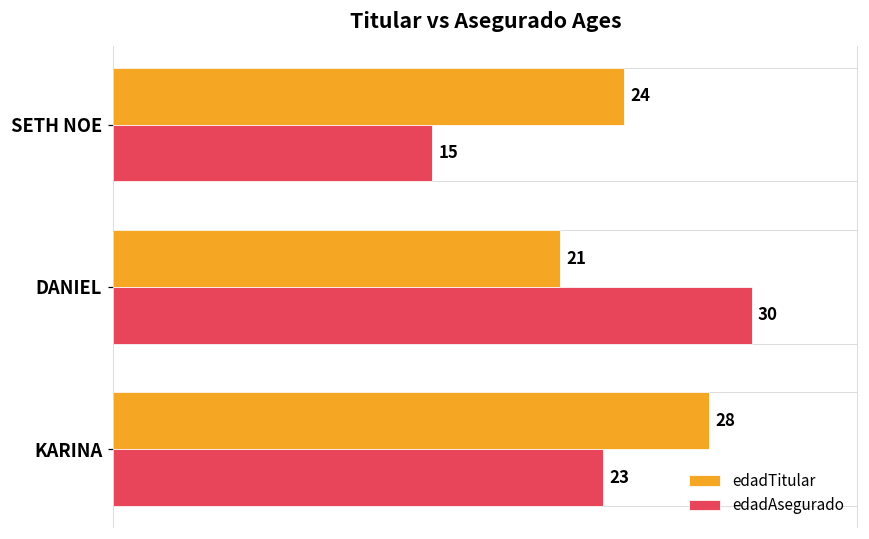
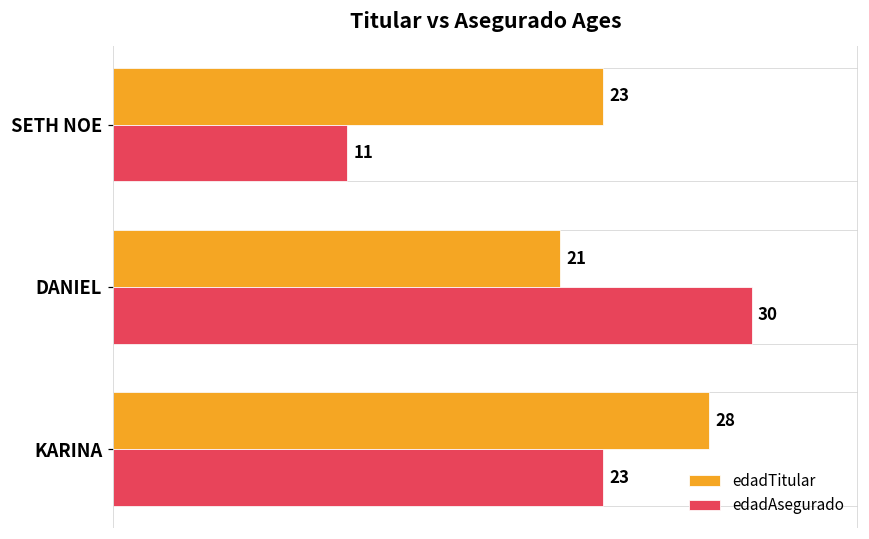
  {
    "edadTitular": {
-     "SETH NOE": 24,
+     "SETH NOE": 23,
      "DANIEL": 21,
      "KARINA": 28
    },
    "edadAsegurado": {
-     "SETH NOE": 15,
+     "SETH NOE": 11,
      "DANIEL": 30,
      "KARINA": 23
    }
  }
